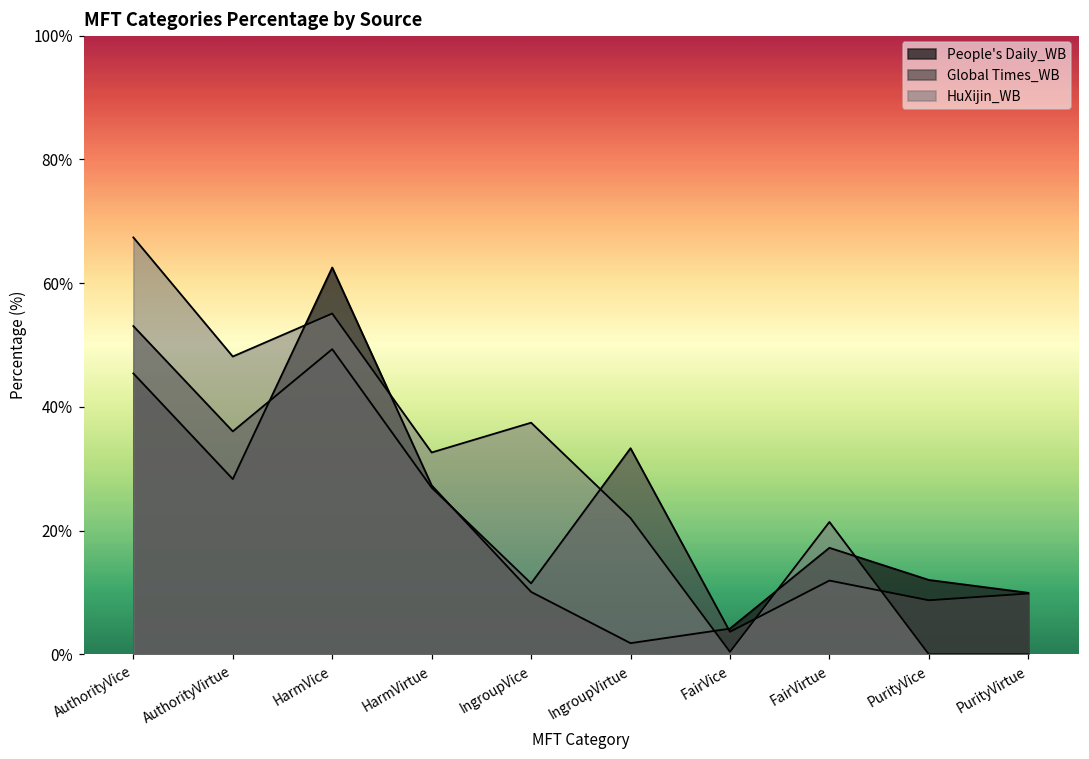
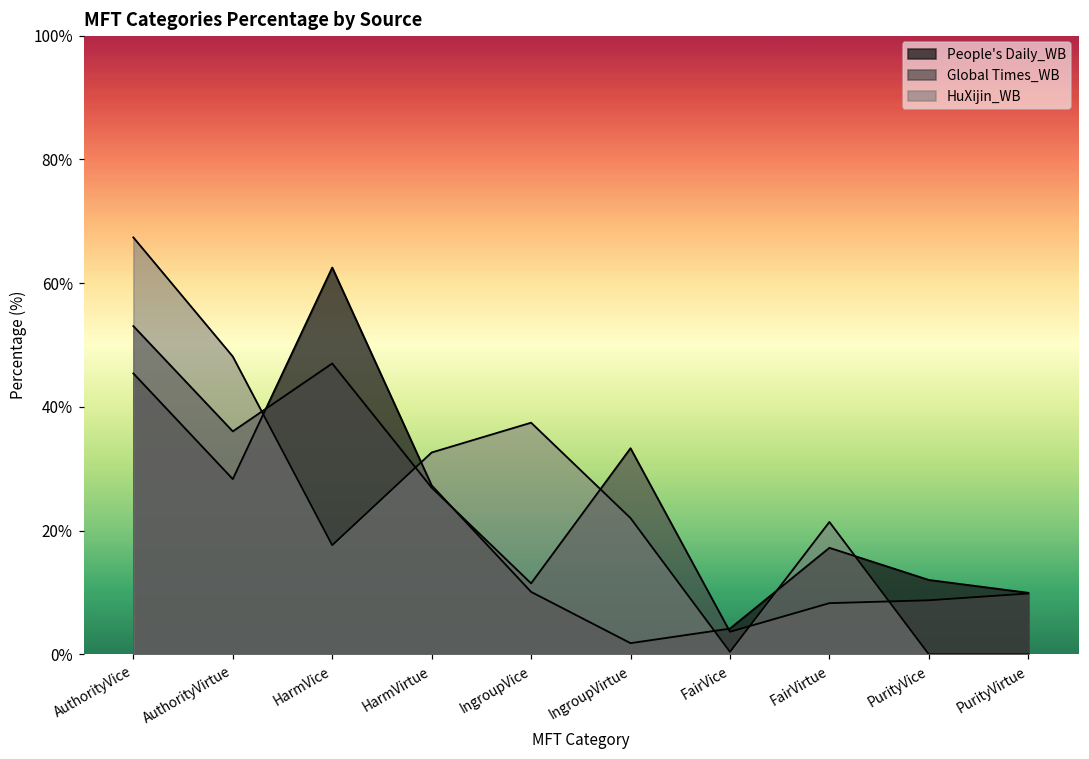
  {
    "People's Daily_WB": {
      "AuthorityVice": "45%",
      "AuthorityVirtue": "28%",
      "HarmVice": "63%",
      "IngroupVice": "10%",
      "IngroupVirtue": "2%",
      "FairVice": "4%",
      "FairVirtue": "17%",
      "PurityVice": "12%"
    },
    "Global Times_WB": {
      "AuthorityVice": "53%",
      "AuthorityVirtue": "36%",
-     "HarmVice": "49%",
+     "HarmVice": "47%",
      "IngroupVice": "11%",
      "IngroupVirtue": "33%",
      "FairVice": "4%",
-     "FairVirtue": "12%",
+     "FairVirtue": "8%",
      "PurityVice": "9%"
    },
    "HuXijin_WB": {
      "AuthorityVice": "67%",
      "AuthorityVirtue": "48%",
-     "HarmVice": "55%",
+     "HarmVice": "18%",
      "HarmVirtue": "33%",
      "IngroupVice": "37%",
      "IngroupVirtue": "22%",
      "FairVice": "0%",
      "FairVirtue": "21%",
      "PurityVice": "0%",
      "PurityVirtue": "0%"
    }
  }
